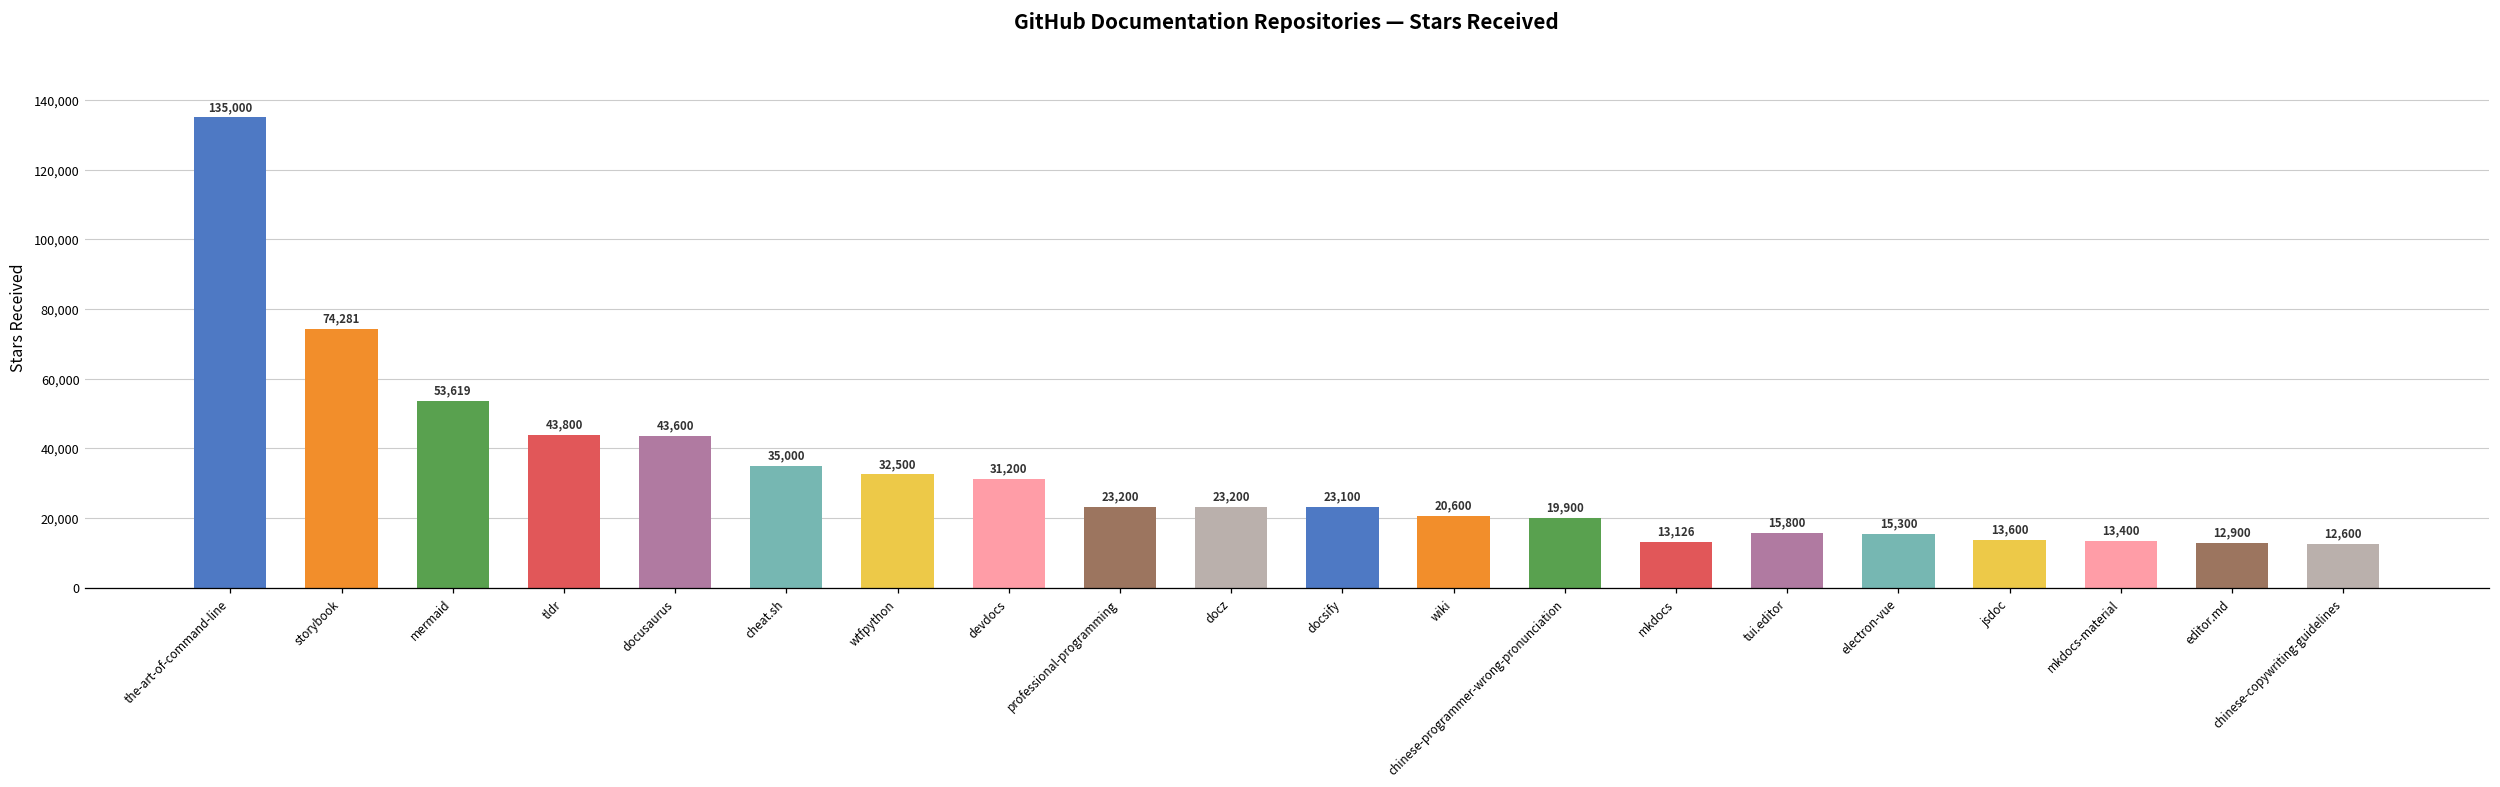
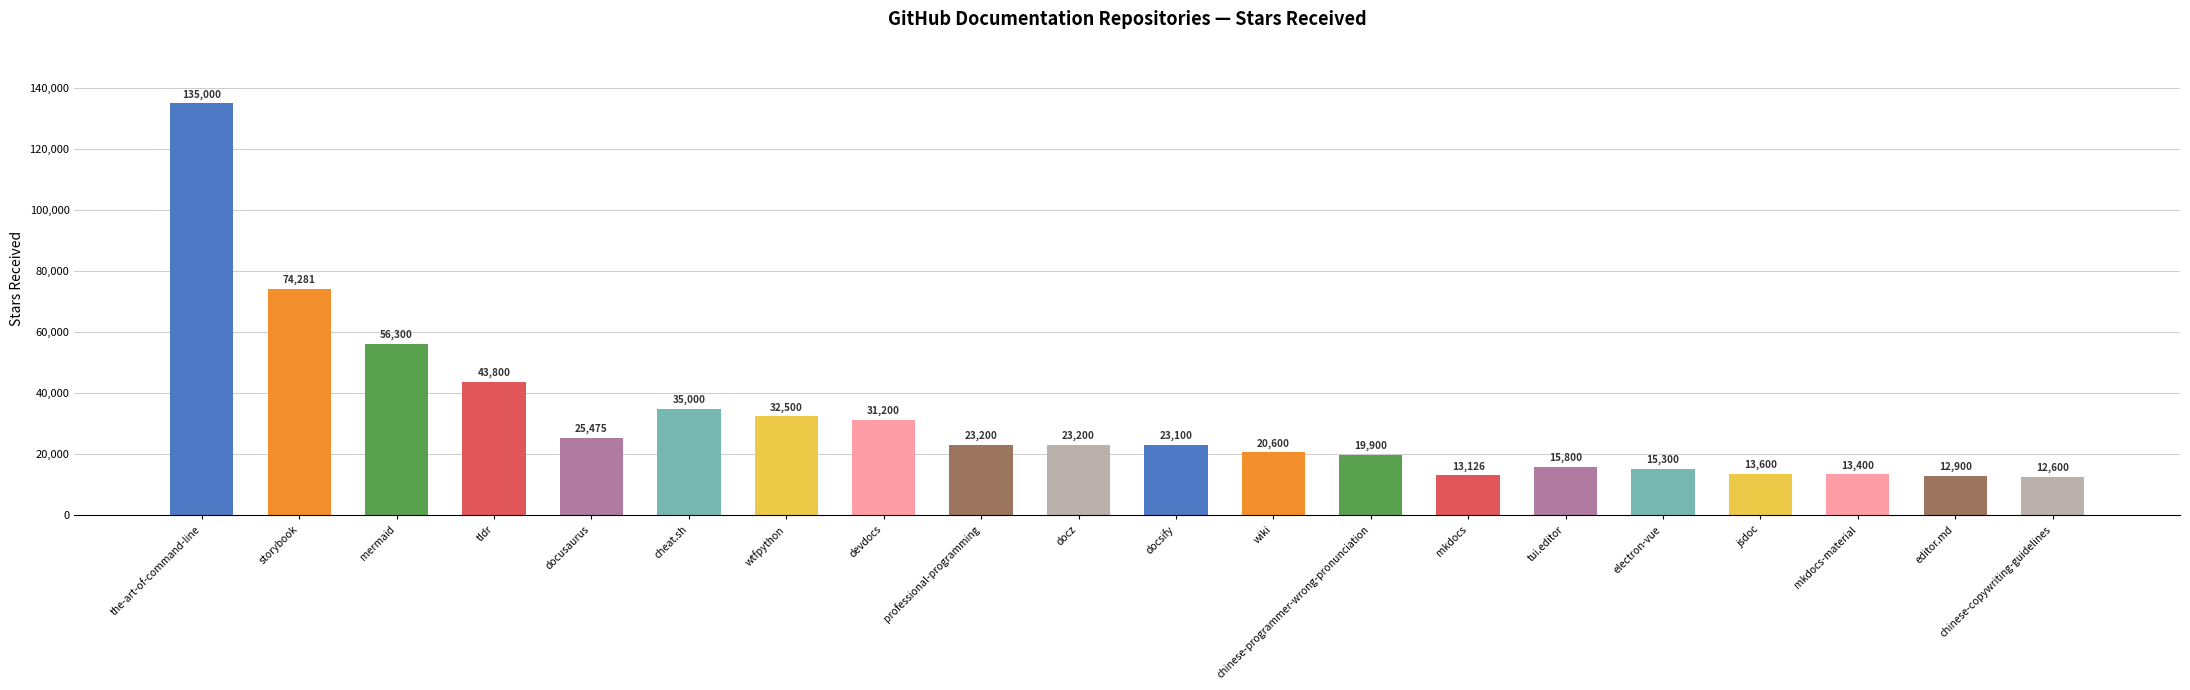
  {
    "the-art-of-command-line": "135,000",
    "storybook": "74,281",
-   "mermaid": "53,619",
+   "mermaid": "56,300",
    "tldr": "43,800",
-   "docusaurus": "43,600",
+   "docusaurus": "25,475",
    "cheat.sh": "35,000",
    "wtfpython": "32,500",
    "devdocs": "31,200",
    "professional-programming": "23,200",
    "docz": "23,200",
    "docsify": "23,100",
    "wiki": "20,600",
    "chinese-programmer-wrong-pronunciation": "19,900",
    "mkdocs": "13,126",
    "tui.editor": "15,800",
    "electron-vue": "15,300",
    "jsdoc": "13,600",
    "mkdocs-material": "13,400",
    "editor.md": "12,900",
    "chinese-copywriting-guidelines": "12,600"
  }
